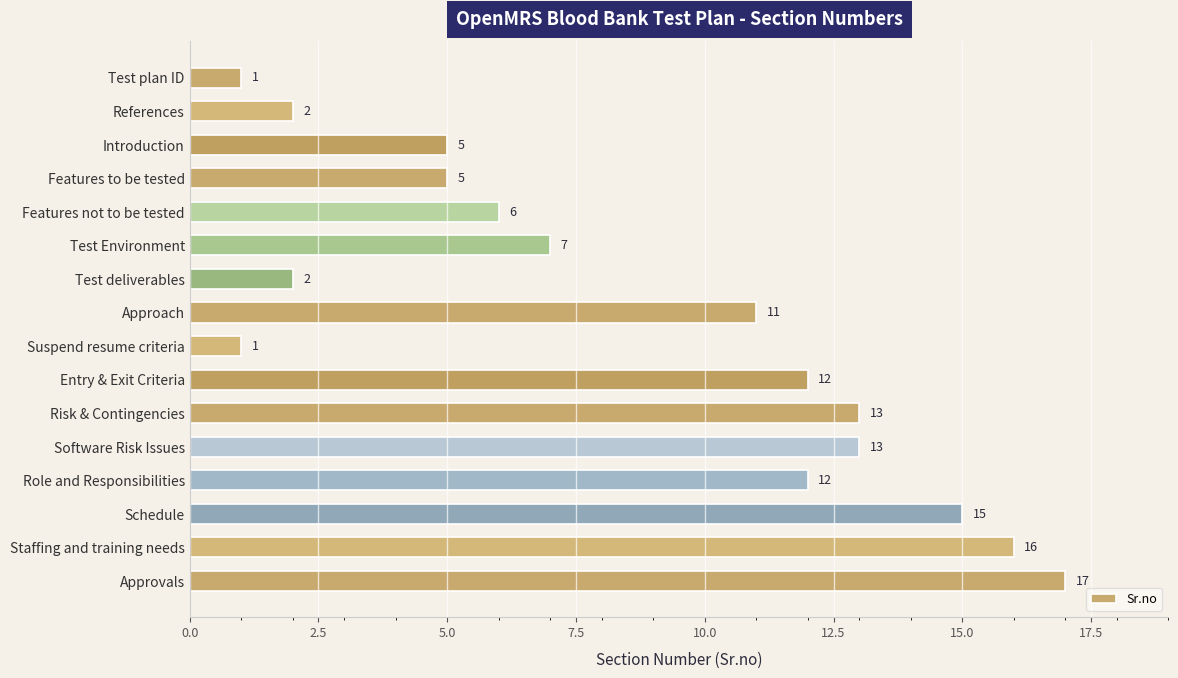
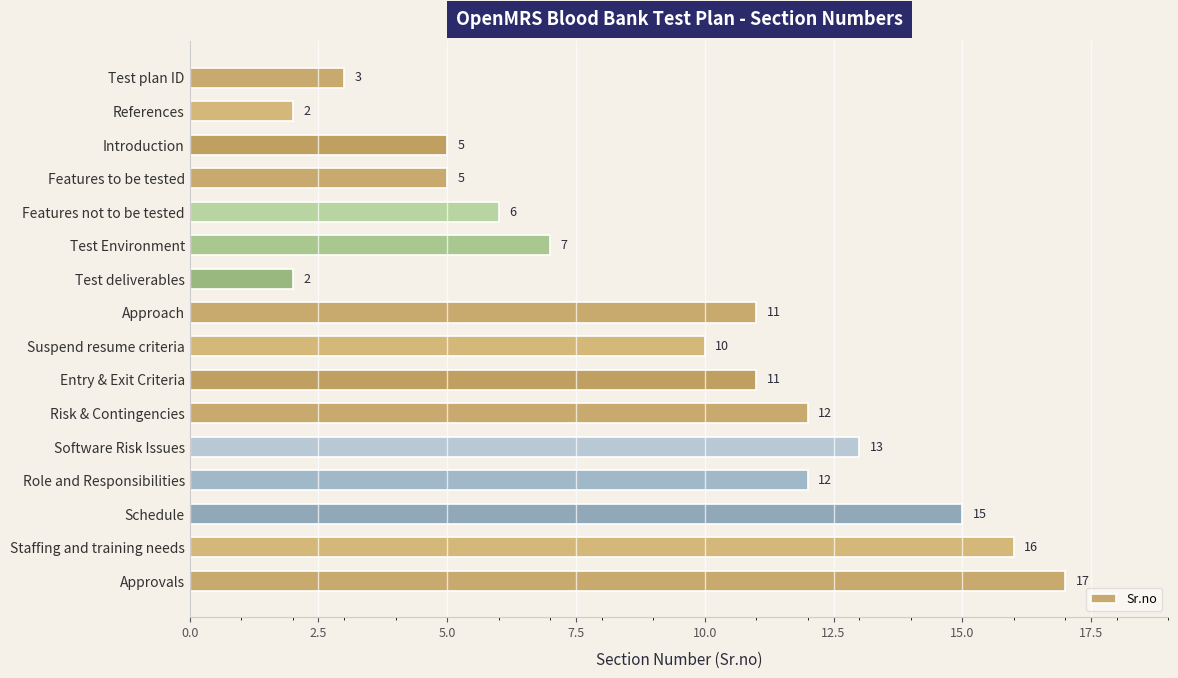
  {
-   "Test plan ID": 1,
+   "Test plan ID": 3,
    "References": 2,
    "Introduction": 5,
    "Features to be tested": 5,
    "Features not to be tested": 6,
    "Test Environment": 7,
    "Test deliverables": 2,
    "Approach": 11,
-   "Suspend resume criteria": 1,
-   "Entry & Exit Criteria": 12,
-   "Risk & Contingencies": 13,
+   "Suspend resume criteria": 10,
+   "Entry & Exit Criteria": 11,
+   "Risk & Contingencies": 12,
    "Software Risk Issues": 13,
    "Role and Responsibilities": 12,
    "Schedule": 15,
    "Staffing and training needs": 16,
    "Approvals": 17
  }
